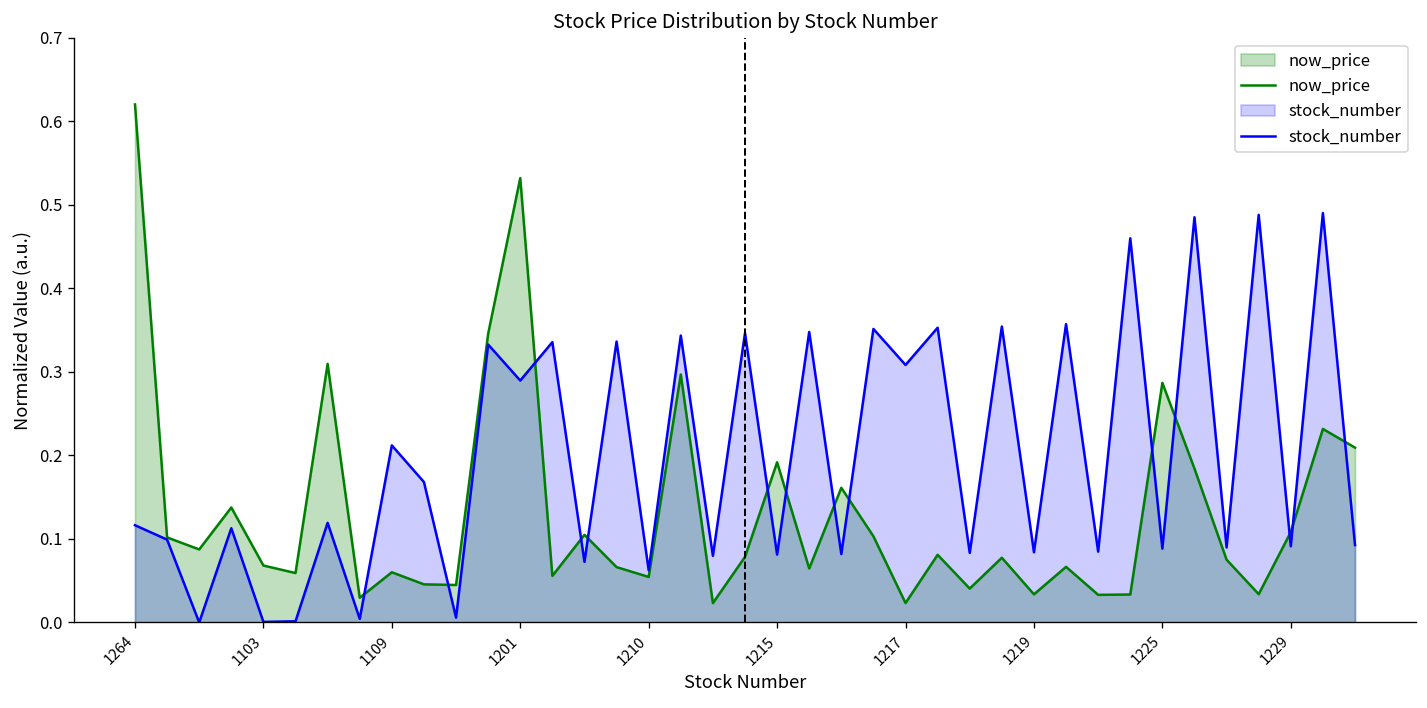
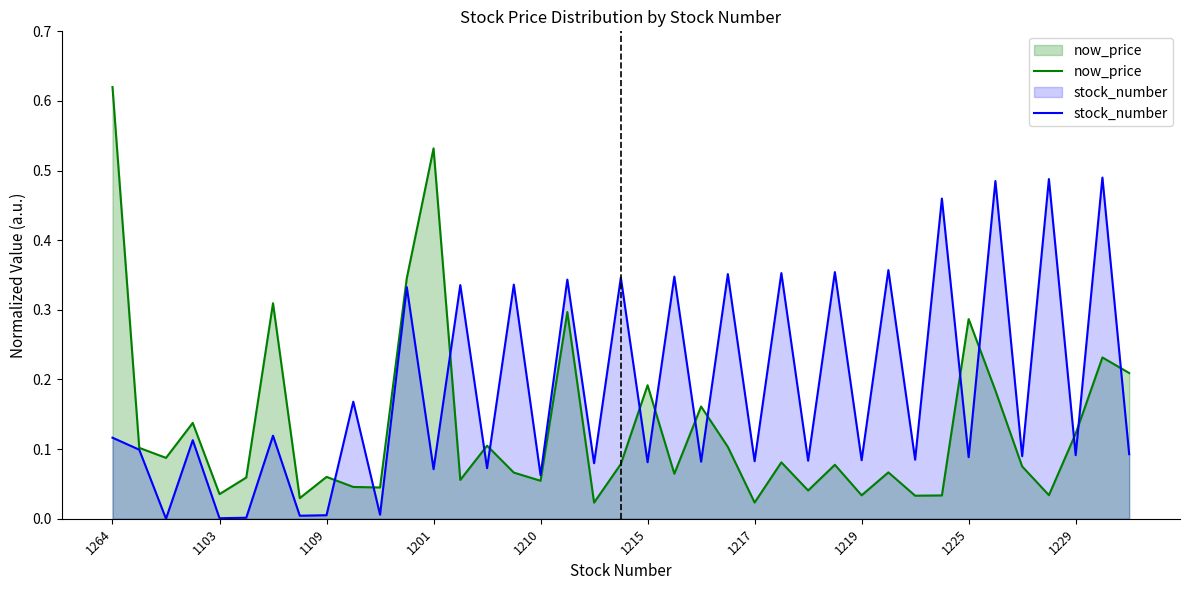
  {
    "now_price": {
      "1264": 0.62,
-     "1103": 0.07,
+     "1103": 0.04,
      "1109": 0.06,
      "1201": 0.53,
      "1210": 0.05,
      "1215": 0.19,
      "1217": 0.02,
      "1219": 0.03,
      "1225": 0.29,
-     "1229": 0.11
+     "1229": 0.12
    },
    "stock_number": {
      "1264": 0.12,
      "1103": 0.00,
-     "1109": 0.21,
-     "1201": 0.29,
+     "1109": 0.01,
+     "1201": 0.07,
      "1210": 0.06,
      "1215": 0.08,
-     "1217": 0.31,
+     "1217": 0.08,
      "1219": 0.08,
      "1225": 0.09,
      "1229": 0.09
    }
  }
